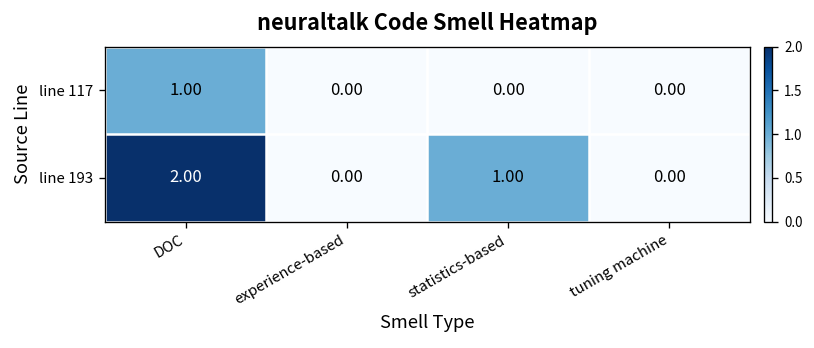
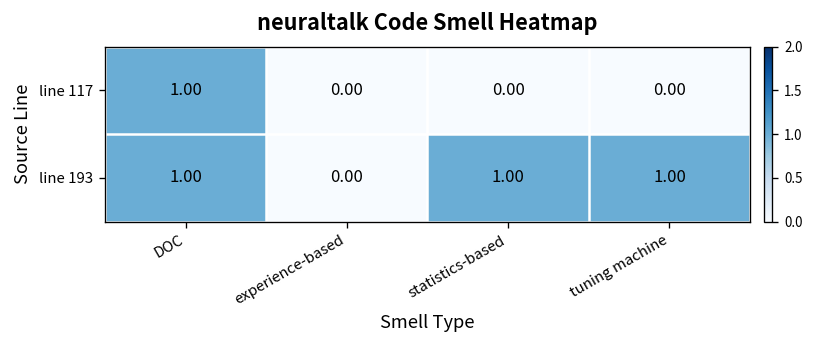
  {
    "line 117": {
      "DOC": 1.00,
      "experience-based": 0.00,
      "statistics-based": 0.00,
      "tuning machine": 0.00
    },
    "line 193": {
-     "DOC": 2.00,
+     "DOC": 1.00,
      "experience-based": 0.00,
      "statistics-based": 1.00,
-     "tuning machine": 0.00
+     "tuning machine": 1.00
    }
  }
